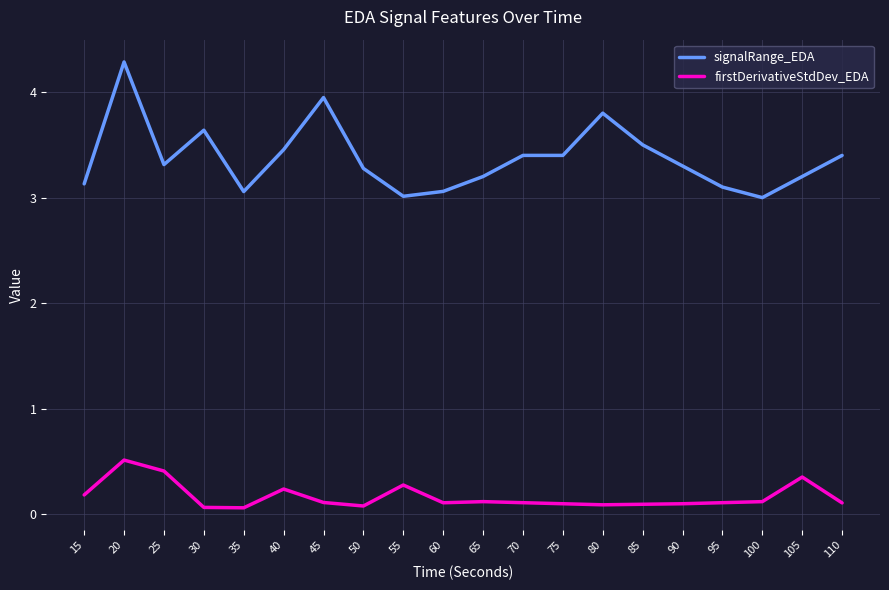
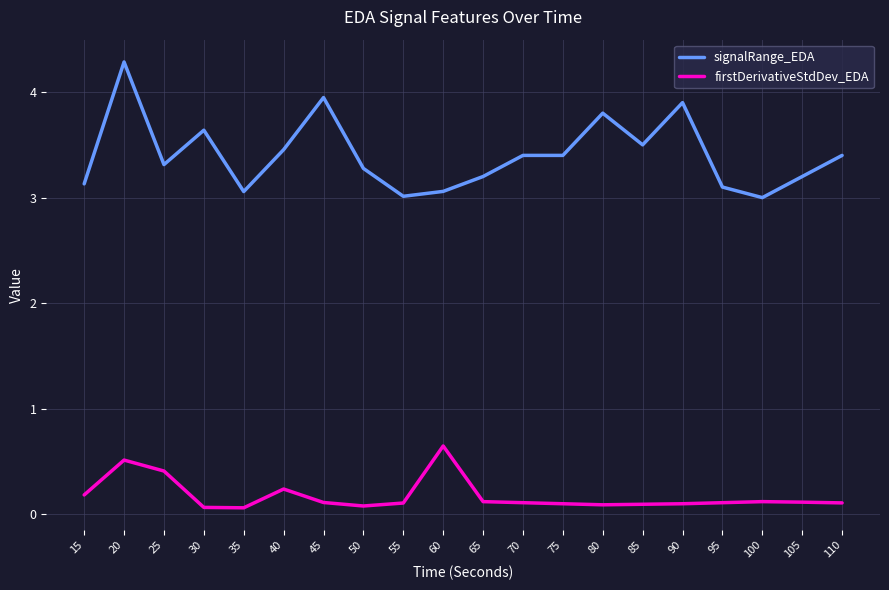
  {
    "signalRange_EDA": {
      "15": 3.13,
      "20": 4.3,
      "25": 3.3,
      "30": 3.64,
      "35": 3.06,
      "40": 3.45,
      "45": 3.95,
      "50": 3.3,
      "55": 3.0,
      "60": 3.06,
      "65": 3.2,
      "70": 3.4,
      "75": 3.4,
      "80": 3.8,
      "85": 3.5,
-     "90": 3.3,
+     "90": 3.9,
      "95": 3.1,
      "100": 3.0,
      "105": 3.2,
      "110": 3.4
    },
    "firstDerivativeStdDev_EDA": {
      "15": 0.18,
      "20": 0.51,
      "25": 0.41,
      "30": 0.07,
      "35": 0.06,
      "40": 0.24,
      "45": 0.11,
      "50": 0.08,
-     "55": 0.28,
-     "60": 0.11,
+     "55": 0.11,
+     "60": 0.65,
      "65": 0.12,
      "70": 0.11,
      "75": 0.10,
      "80": 0.09,
      "85": 0.10,
      "90": 0.10,
      "95": 0.11,
      "100": 0.12,
-     "105": 0.35,
+     "105": 0.12,
      "110": 0.11
    }
  }
